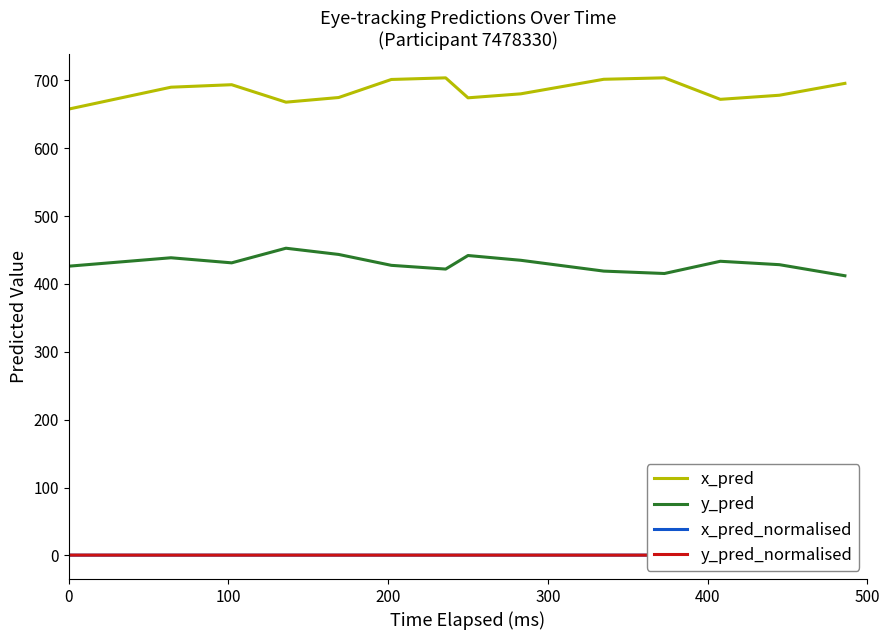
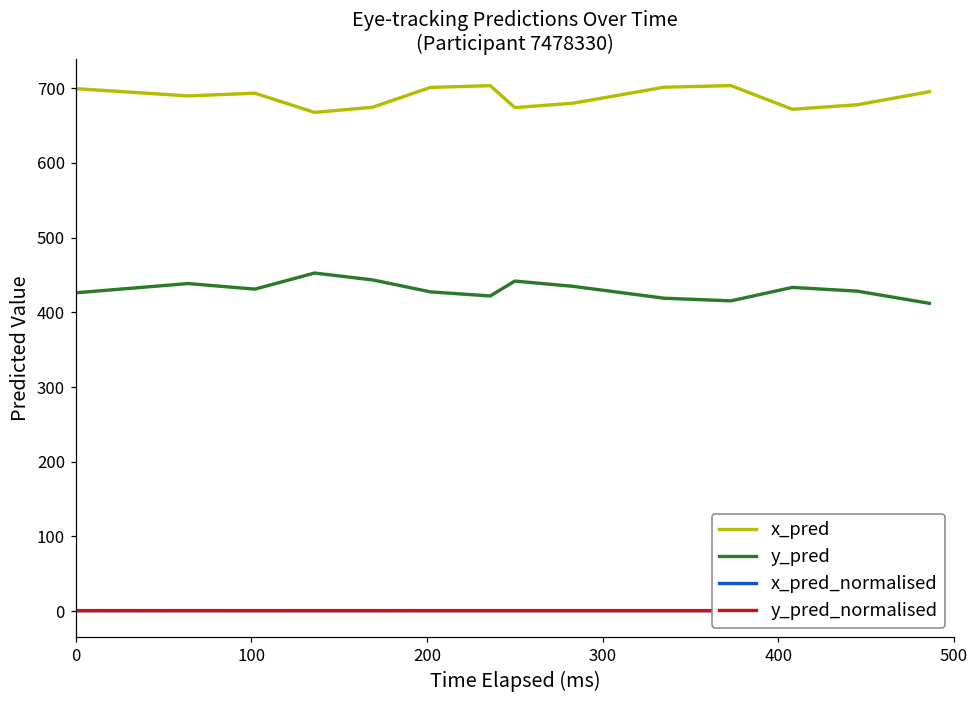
  {
    "x_pred": {
-     "0": 660
+     "0": 700
    },
    "y_pred": {
      "0": 430
    },
    "y_pred_normalised": {
      "0": 0
    }
  }
